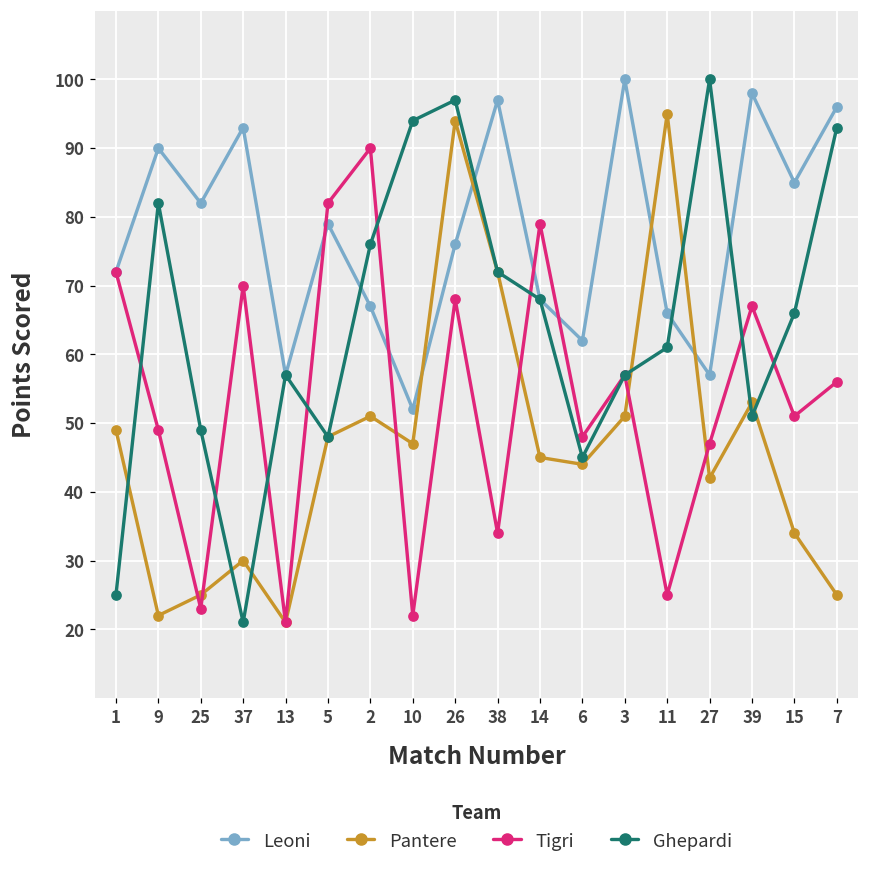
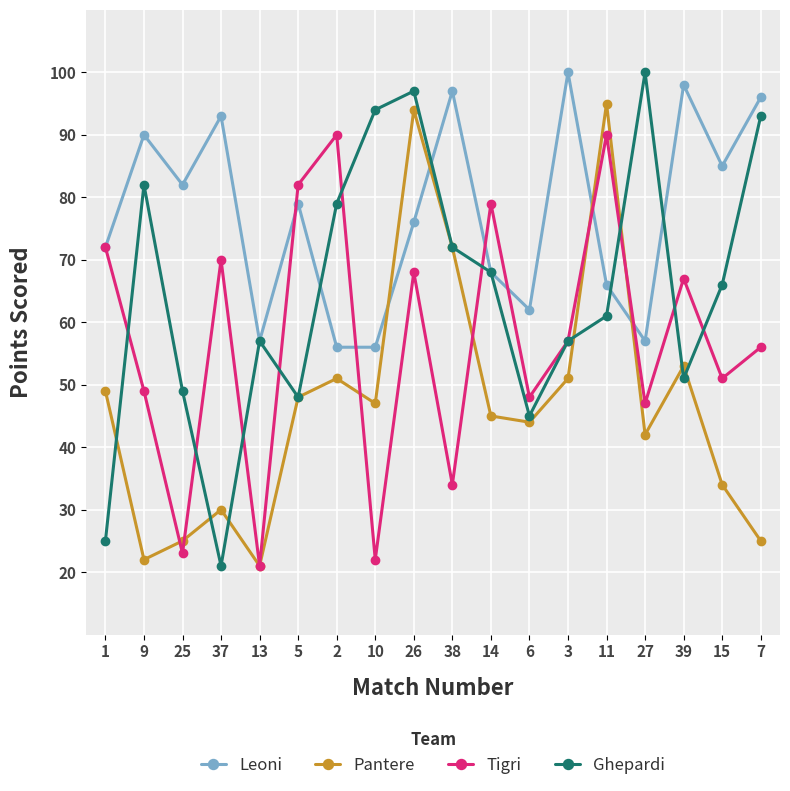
  {
    "Leoni": {
      "9": 90,
      "25": 82,
      "37": 93,
      "5": 79,
-     "2": 67,
-     "10": 52,
+     "2": 56,
+     "10": 56,
      "26": 76,
      "38": 97,
      "6": 62,
      "3": 100,
      "11": 66,
      "27": 57,
      "39": 98,
      "15": 85,
      "7": 96
    },
    "Pantere": {
      "1": 49,
      "9": 22,
      "25": 25,
      "37": 30,
      "2": 51,
      "10": 47,
      "26": 94,
      "14": 45,
      "6": 44,
      "3": 51,
      "11": 95,
      "27": 42,
      "39": 53,
      "15": 34,
      "7": 25
    },
    "Tigri": {
      "9": 49,
      "25": 23,
      "37": 70,
      "5": 82,
      "2": 90,
      "10": 22,
      "26": 68,
      "38": 34,
      "14": 79,
      "6": 48,
-     "11": 25,
+     "11": 90,
      "27": 47,
      "39": 67,
      "15": 51,
      "7": 56
    },
    "Ghepardi": {
      "1": 25,
      "9": 82,
      "25": 49,
      "37": 21,
-     "2": 76,
+     "2": 79,
      "10": 94,
      "26": 97,
      "6": 45,
      "11": 61,
      "27": 100,
      "39": 51,
      "15": 66,
      "7": 93
    }
  }
